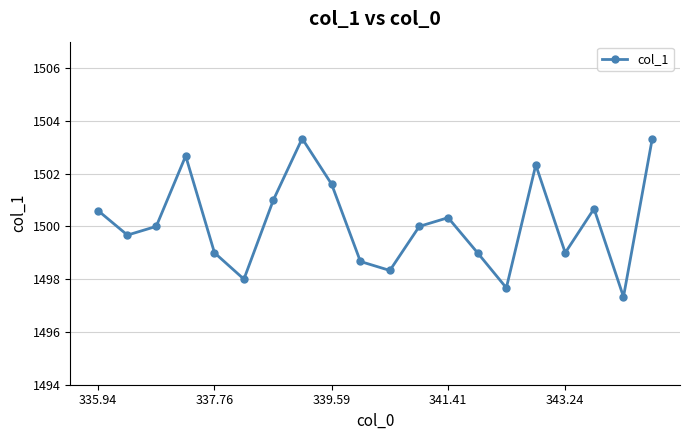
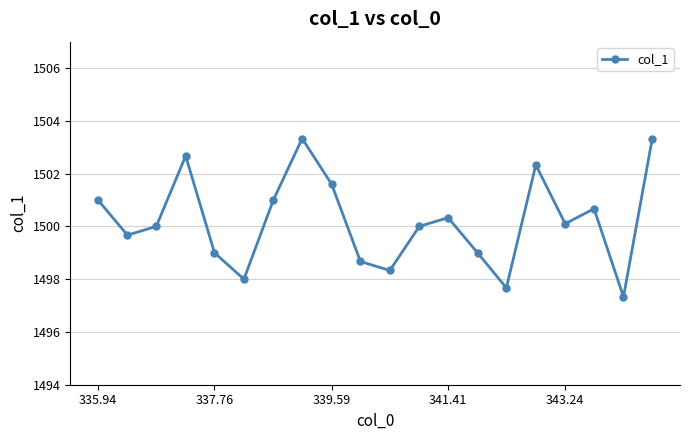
  {
-   "335.94": 1500.6,
+   "335.94": 1501.0,
    "337.76": 1499.0,
    "339.59": 1501.6,
    "341.41": 1500.3,
-   "343.24": 1499.0
+   "343.24": 1500.1
  }
